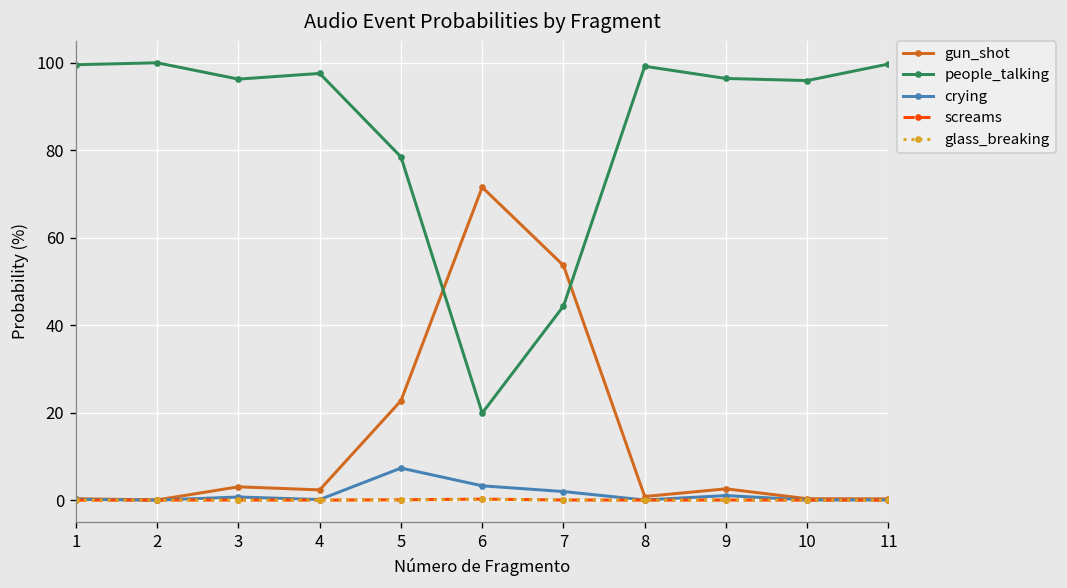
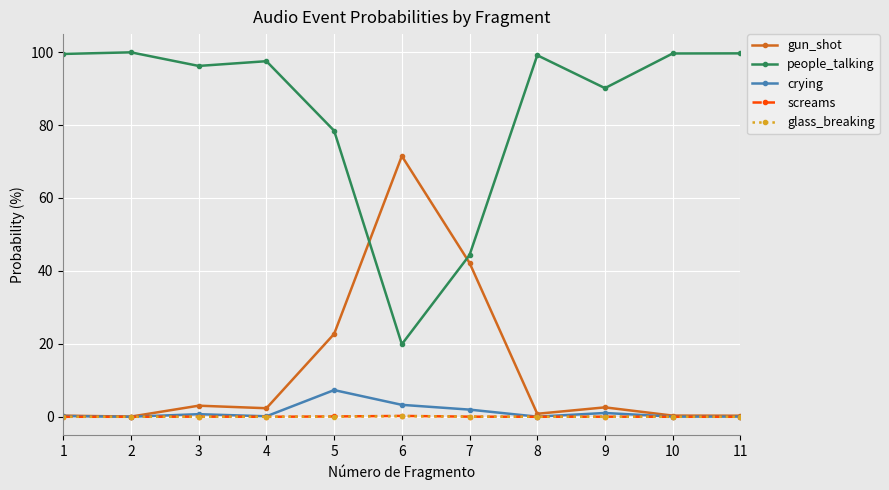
  {
    "gun_shot": {
      "3": 3,
      "4": 2,
      "5": 23,
      "6": 72,
-     "7": 54,
+     "7": 42,
      "8": 1,
      "9": 3
    },
    "people_talking": {
      "1": 100,
      "2": 100,
      "3": 96,
      "4": 98,
      "5": 78,
      "6": 20,
      "7": 44,
      "8": 99,
-     "9": 96,
-     "10": 96,
+     "9": 90,
+     "10": 100,
      "11": 100
    },
    "crying": {
      "5": 7,
      "6": 3,
      "7": 2,
      "9": 1
    }
  }
